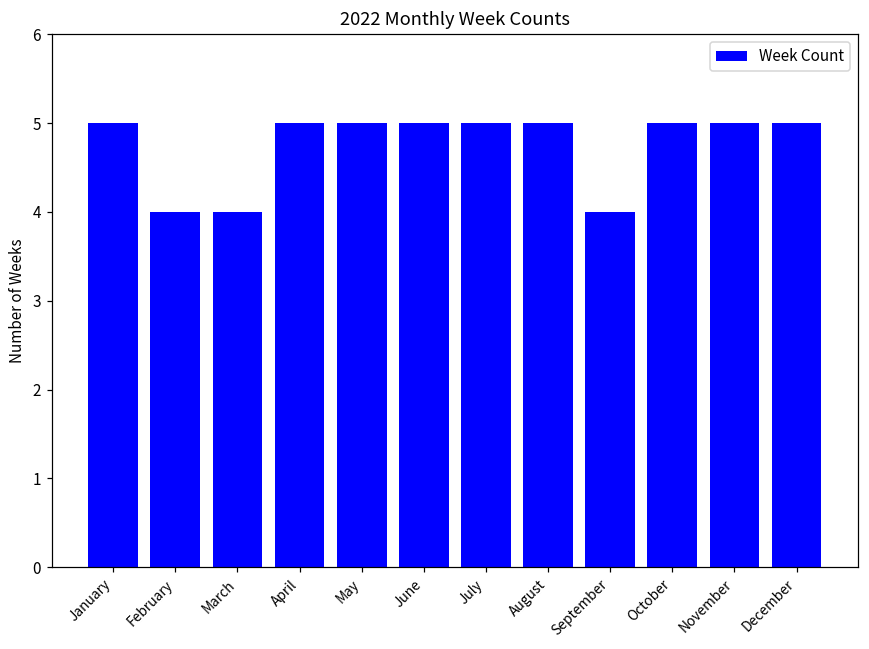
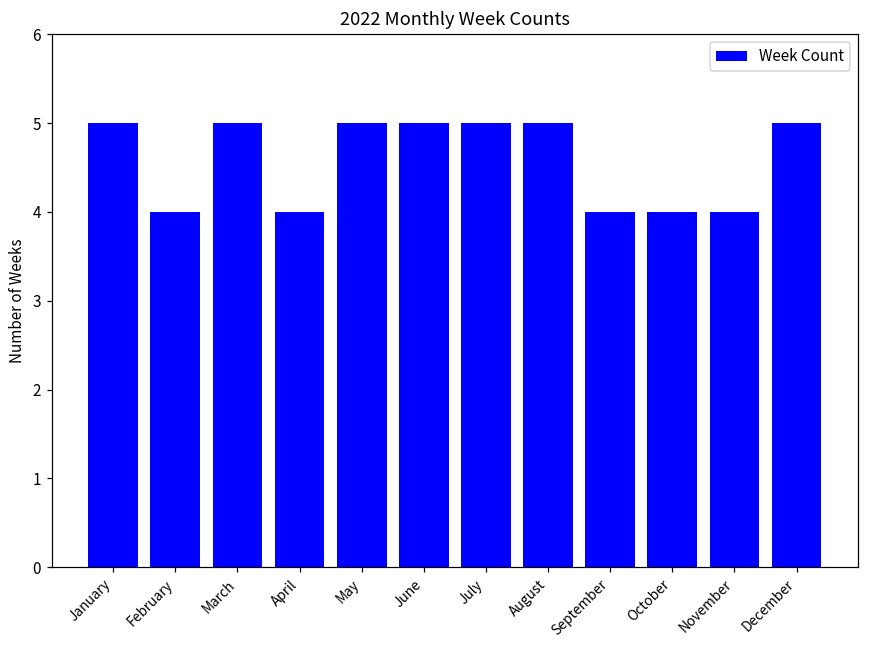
  {
    "January": 5,
    "February": 4,
-   "March": 4,
-   "April": 5,
+   "March": 5,
+   "April": 4,
    "May": 5,
    "June": 5,
    "July": 5,
    "August": 5,
    "September": 4,
-   "October": 5,
-   "November": 5,
+   "October": 4,
+   "November": 4,
    "December": 5
  }
